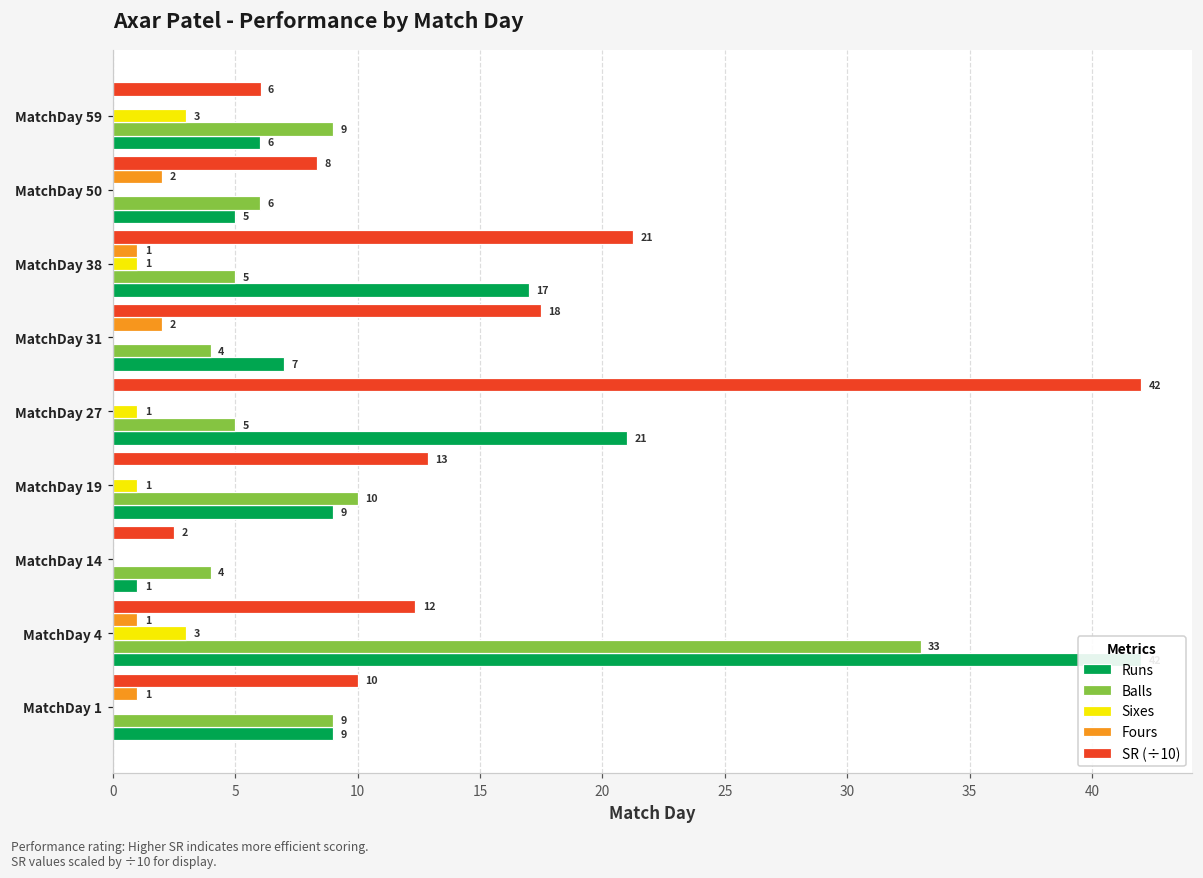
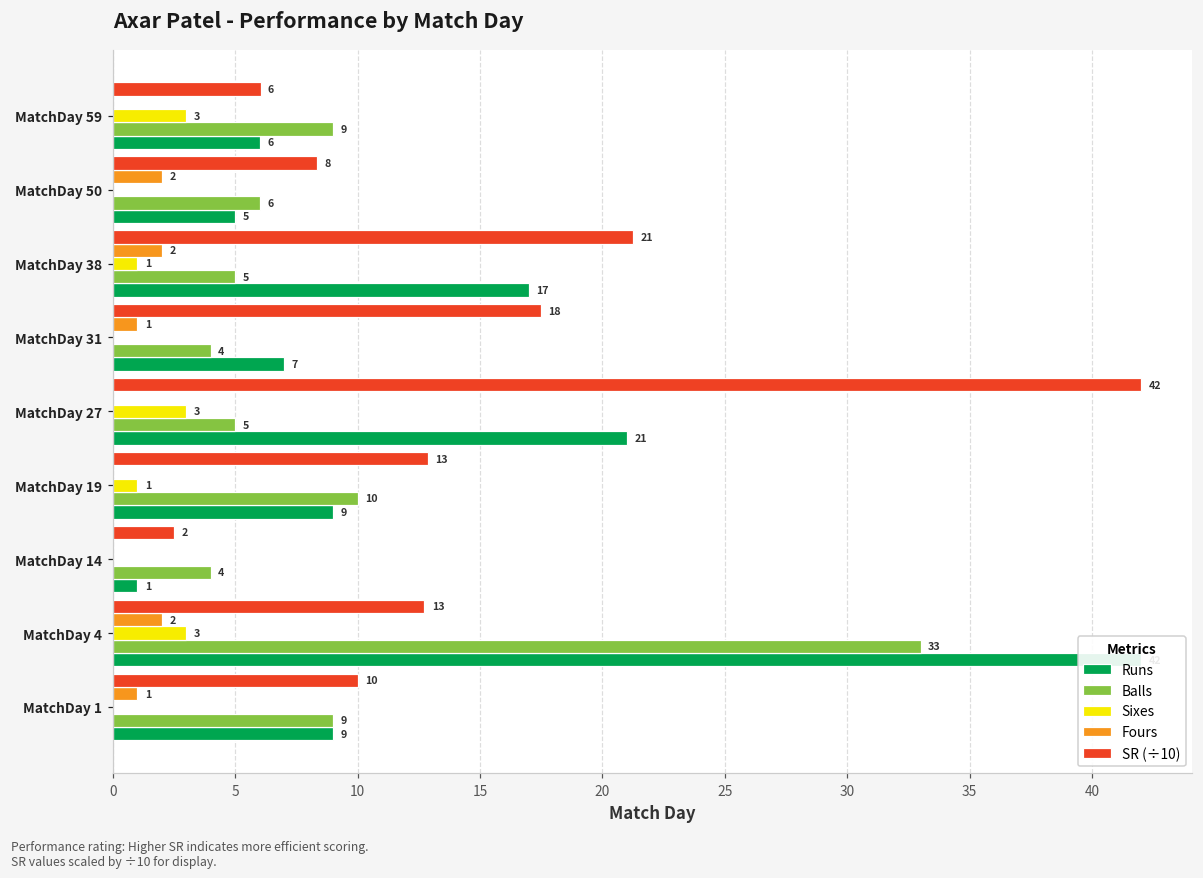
  {
    "Runs": {
      "MatchDay 59": 6,
      "MatchDay 50": 5,
      "MatchDay 38": 17,
      "MatchDay 31": 7,
      "MatchDay 27": 21,
      "MatchDay 19": 9,
      "MatchDay 14": 1,
      "MatchDay 1": 9
    },
    "Balls": {
      "MatchDay 59": 9,
      "MatchDay 50": 6,
      "MatchDay 38": 5,
      "MatchDay 31": 4,
      "MatchDay 27": 5,
      "MatchDay 19": 10,
      "MatchDay 14": 4,
      "MatchDay 4": 33,
      "MatchDay 1": 9
    },
    "Sixes": {
      "MatchDay 59": 3,
      "MatchDay 38": 1,
-     "MatchDay 27": 1,
+     "MatchDay 27": 3,
      "MatchDay 19": 1,
      "MatchDay 4": 3
    },
    "Fours": {
      "MatchDay 50": 2,
-     "MatchDay 38": 1,
-     "MatchDay 31": 2,
-     "MatchDay 4": 1,
+     "MatchDay 38": 2,
+     "MatchDay 31": 1,
+     "MatchDay 4": 2,
      "MatchDay 1": 1
    },
    "SR (÷10)": {
      "MatchDay 59": 6,
      "MatchDay 50": 8,
      "MatchDay 38": 21,
      "MatchDay 31": 18,
      "MatchDay 27": 42,
      "MatchDay 19": 13,
      "MatchDay 14": 2,
-     "MatchDay 4": 12,
+     "MatchDay 4": 13,
      "MatchDay 1": 10
    }
  }
